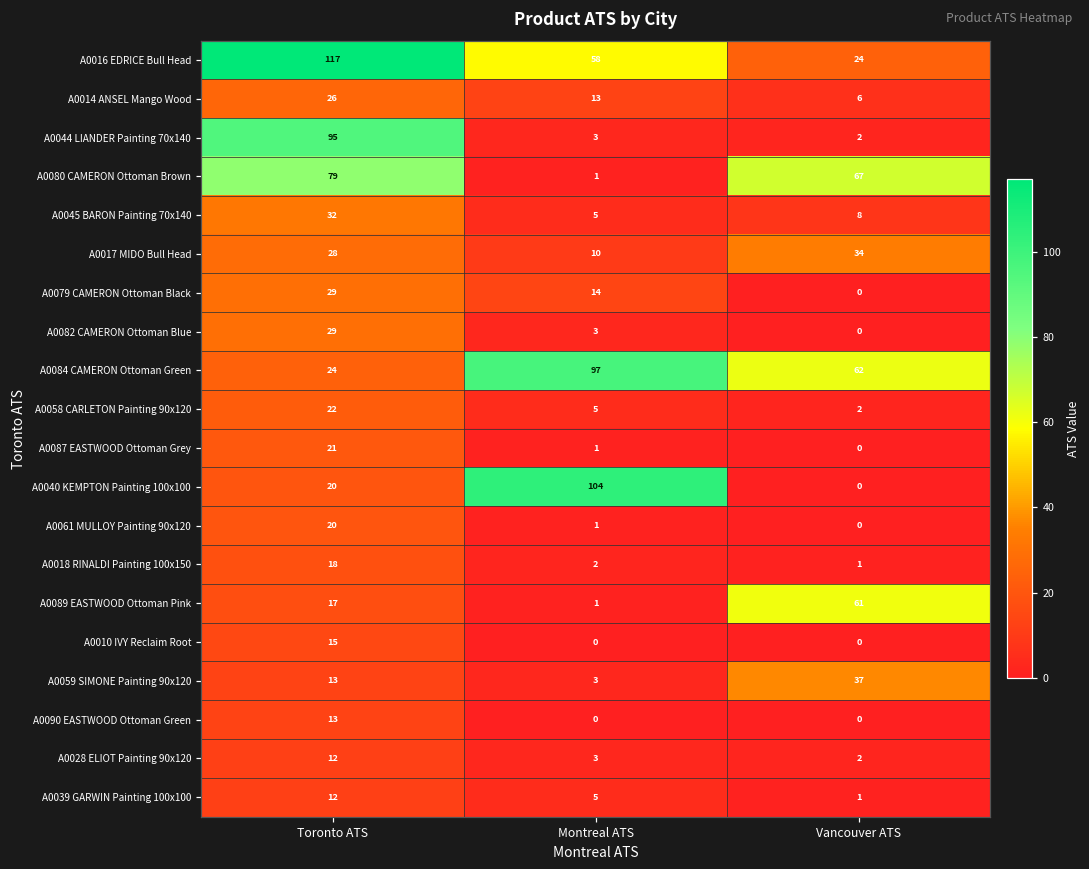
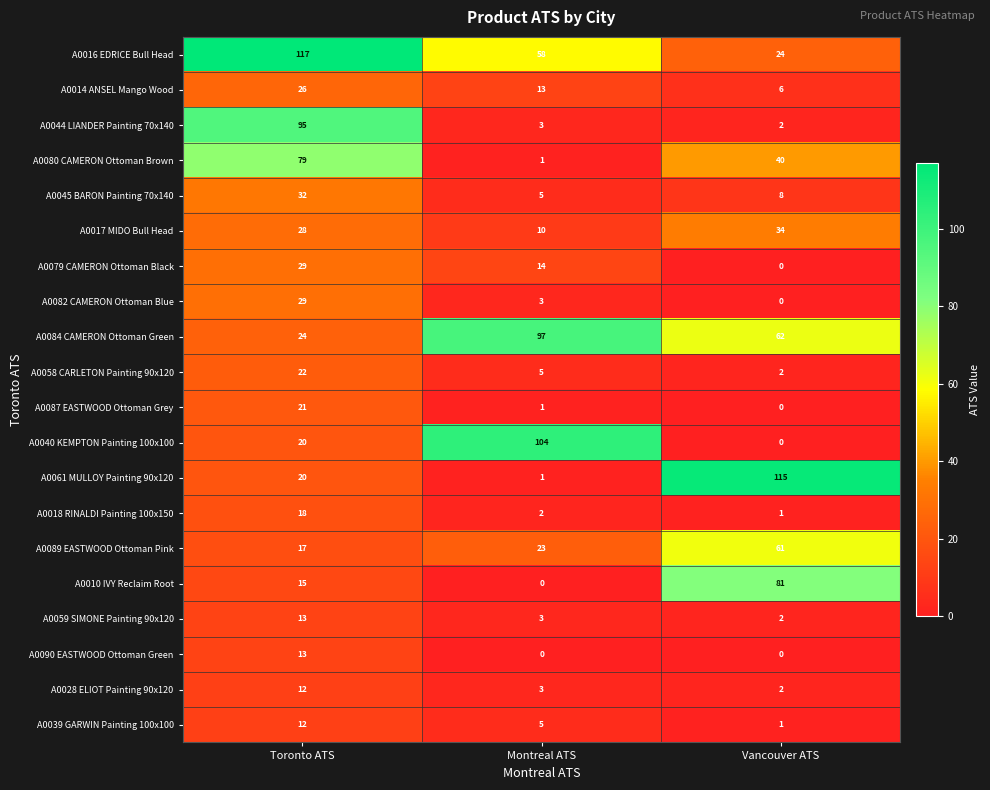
  {
    "A0016 EDRICE Bull Head": {
      "Toronto ATS": 117,
      "Montreal ATS": 58,
      "Vancouver ATS": 24
    },
    "A0014 ANSEL Mango Wood": {
      "Toronto ATS": 26,
      "Montreal ATS": 13,
      "Vancouver ATS": 6
    },
    "A0044 LIANDER Painting 70x140": {
      "Toronto ATS": 95,
      "Montreal ATS": 3,
      "Vancouver ATS": 2
    },
    "A0080 CAMERON Ottoman Brown": {
      "Toronto ATS": 79,
      "Montreal ATS": 1,
-     "Vancouver ATS": 67
+     "Vancouver ATS": 40
    },
    "A0045 BARON Painting 70x140": {
      "Toronto ATS": 32,
      "Montreal ATS": 5,
      "Vancouver ATS": 8
    },
    "A0017 MIDO Bull Head": {
      "Toronto ATS": 28,
      "Montreal ATS": 10,
      "Vancouver ATS": 34
    },
    "A0079 CAMERON Ottoman Black": {
      "Toronto ATS": 29,
      "Montreal ATS": 14,
      "Vancouver ATS": 0
    },
    "A0082 CAMERON Ottoman Blue": {
      "Toronto ATS": 29,
      "Montreal ATS": 3,
      "Vancouver ATS": 0
    },
    "A0084 CAMERON Ottoman Green": {
      "Toronto ATS": 24,
      "Montreal ATS": 97,
      "Vancouver ATS": 62
    },
    "A0058 CARLETON Painting 90x120": {
      "Toronto ATS": 22,
      "Montreal ATS": 5,
      "Vancouver ATS": 2
    },
    "A0087 EASTWOOD Ottoman Grey": {
      "Toronto ATS": 21,
      "Montreal ATS": 1,
      "Vancouver ATS": 0
    },
    "A0040 KEMPTON Painting 100x100": {
      "Toronto ATS": 20,
      "Montreal ATS": 104,
      "Vancouver ATS": 0
    },
    "A0061 MULLOY Painting 90x120": {
      "Toronto ATS": 20,
      "Montreal ATS": 1,
-     "Vancouver ATS": 0
+     "Vancouver ATS": 115
    },
    "A0018 RINALDI Painting 100x150": {
      "Toronto ATS": 18,
      "Montreal ATS": 2,
      "Vancouver ATS": 1
    },
    "A0089 EASTWOOD Ottoman Pink": {
      "Toronto ATS": 17,
-     "Montreal ATS": 1,
+     "Montreal ATS": 23,
      "Vancouver ATS": 61
    },
    "A0010 IVY Reclaim Root": {
      "Toronto ATS": 15,
      "Montreal ATS": 0,
-     "Vancouver ATS": 0
+     "Vancouver ATS": 81
    },
    "A0059 SIMONE Painting 90x120": {
      "Toronto ATS": 13,
      "Montreal ATS": 3,
-     "Vancouver ATS": 37
+     "Vancouver ATS": 2
    },
    "A0090 EASTWOOD Ottoman Green": {
      "Toronto ATS": 13,
      "Montreal ATS": 0,
      "Vancouver ATS": 0
    },
    "A0028 ELIOT Painting 90x120": {
      "Toronto ATS": 12,
      "Montreal ATS": 3,
      "Vancouver ATS": 2
    },
    "A0039 GARWIN Painting 100x100": {
      "Toronto ATS": 12,
      "Montreal ATS": 5,
      "Vancouver ATS": 1
    }
  }
